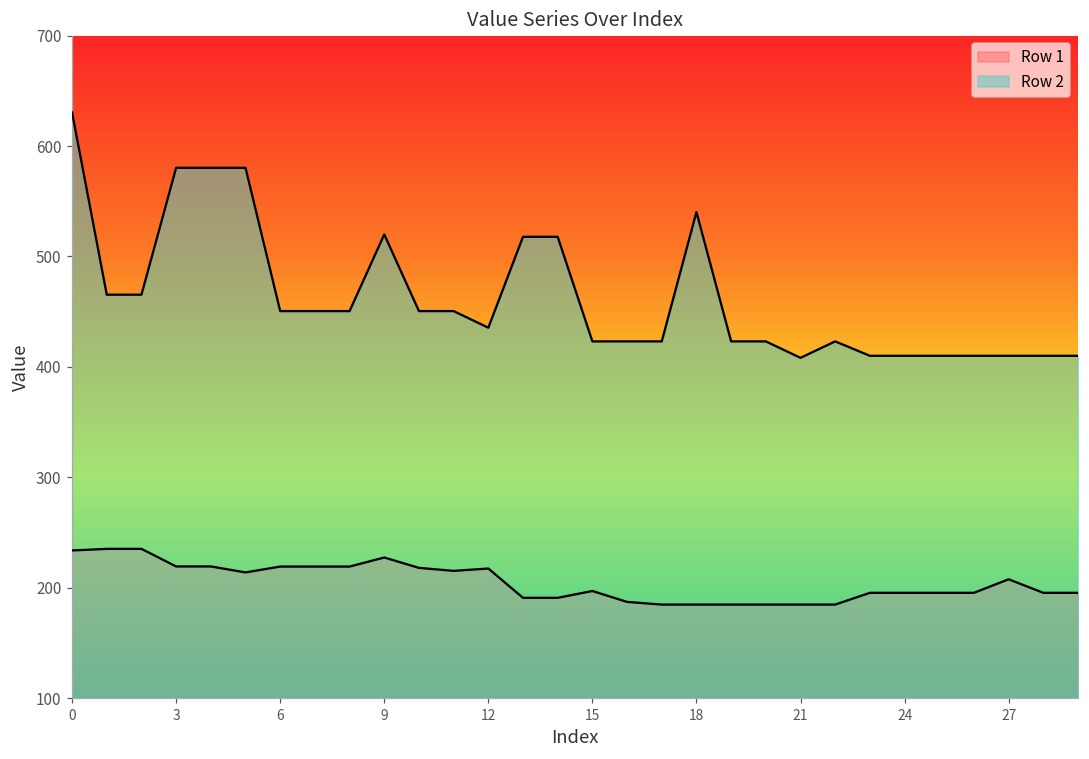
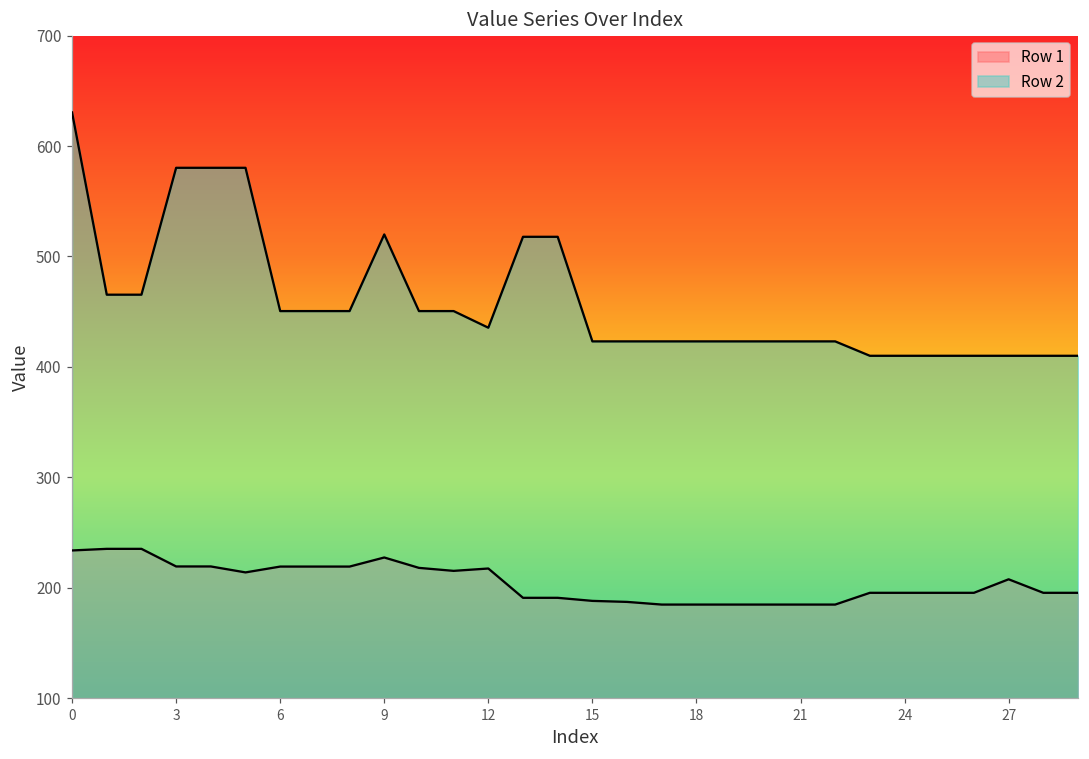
  {
    "Row 1": {
      "0": 234,
      "3": 219,
      "6": 219,
      "9": 227,
      "12": 217,
-     "15": 197,
+     "15": 188,
      "18": 185,
      "21": 185,
      "24": 195,
      "27": 208
    },
    "Row 2": {
      "0": 630,
      "3": 580,
      "6": 451,
      "9": 520,
      "12": 435,
      "15": 423,
-     "18": 540,
-     "21": 408,
+     "18": 423,
+     "21": 423,
      "24": 410,
      "27": 410
    }
  }
